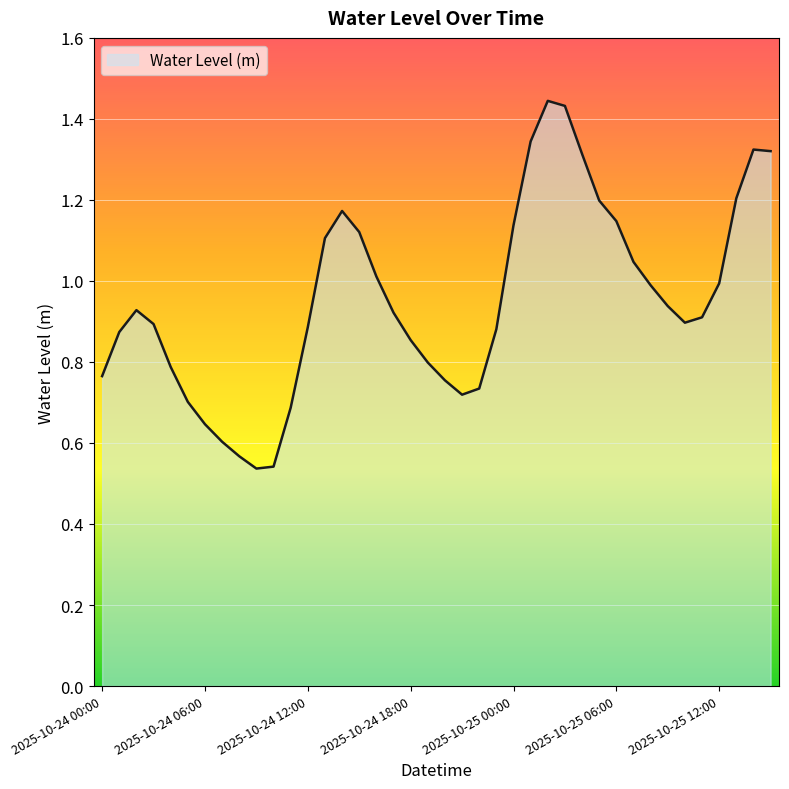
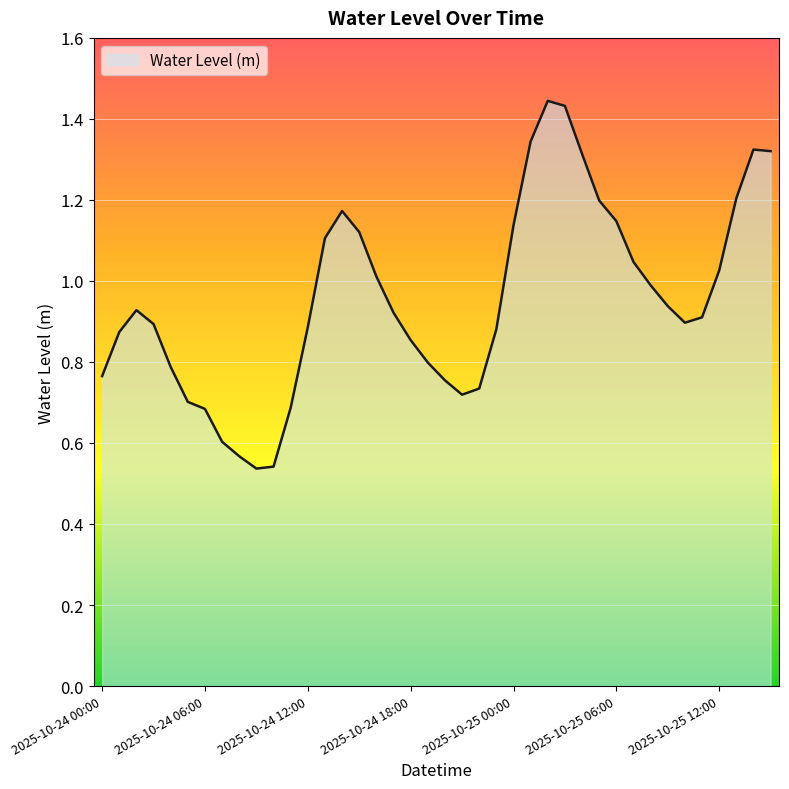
  {
    "2025-10-24 00:00": 0.77,
-   "2025-10-24 06:00": 0.65,
+   "2025-10-24 06:00": 0.68,
    "2025-10-24 12:00": 0.89,
    "2025-10-24 18:00": 0.85,
    "2025-10-25 00:00": 1.14,
    "2025-10-25 06:00": 1.15,
-   "2025-10-25 12:00": 0.99
+   "2025-10-25 12:00": 1.03
  }
